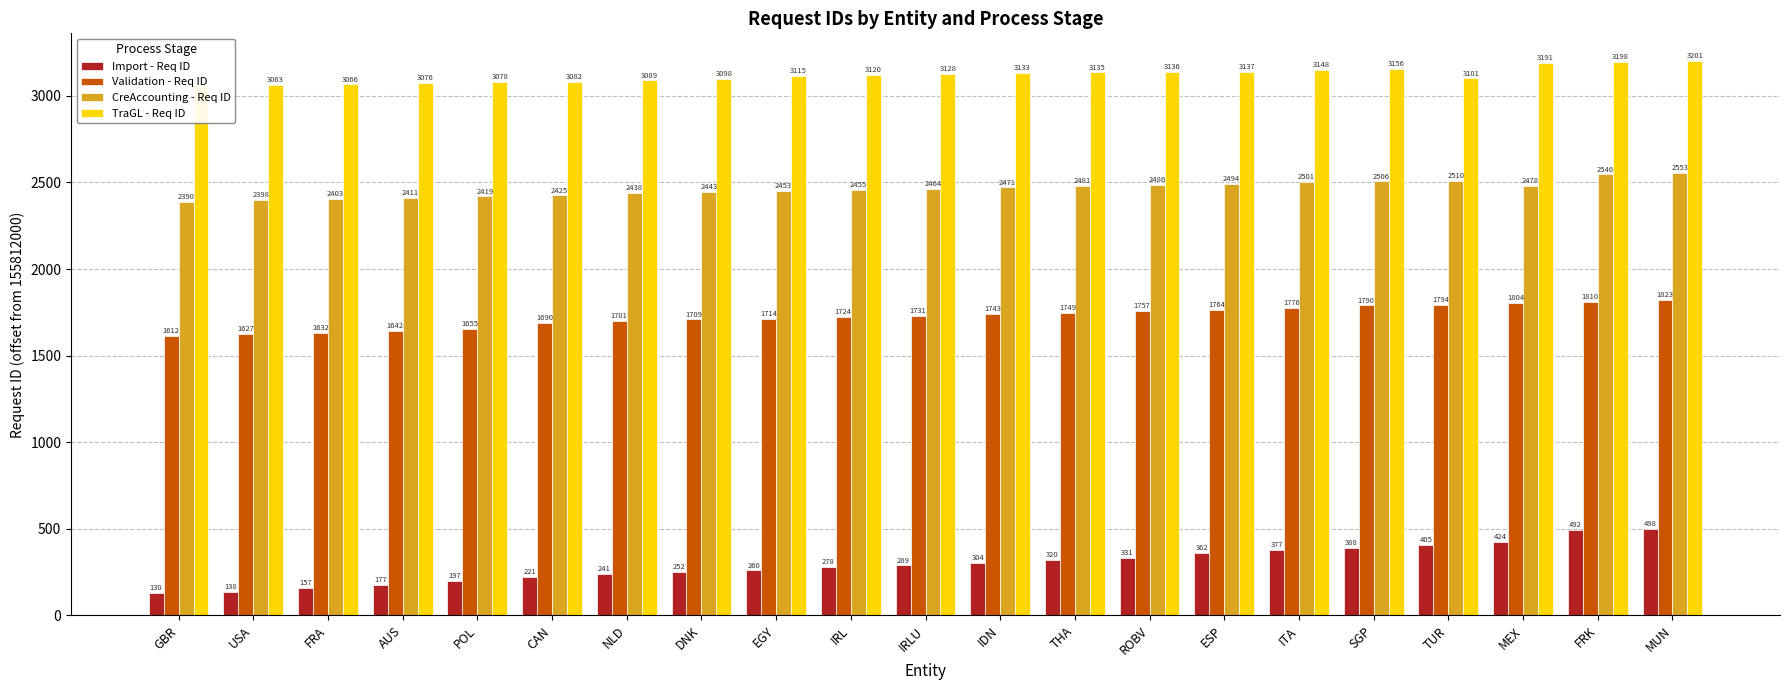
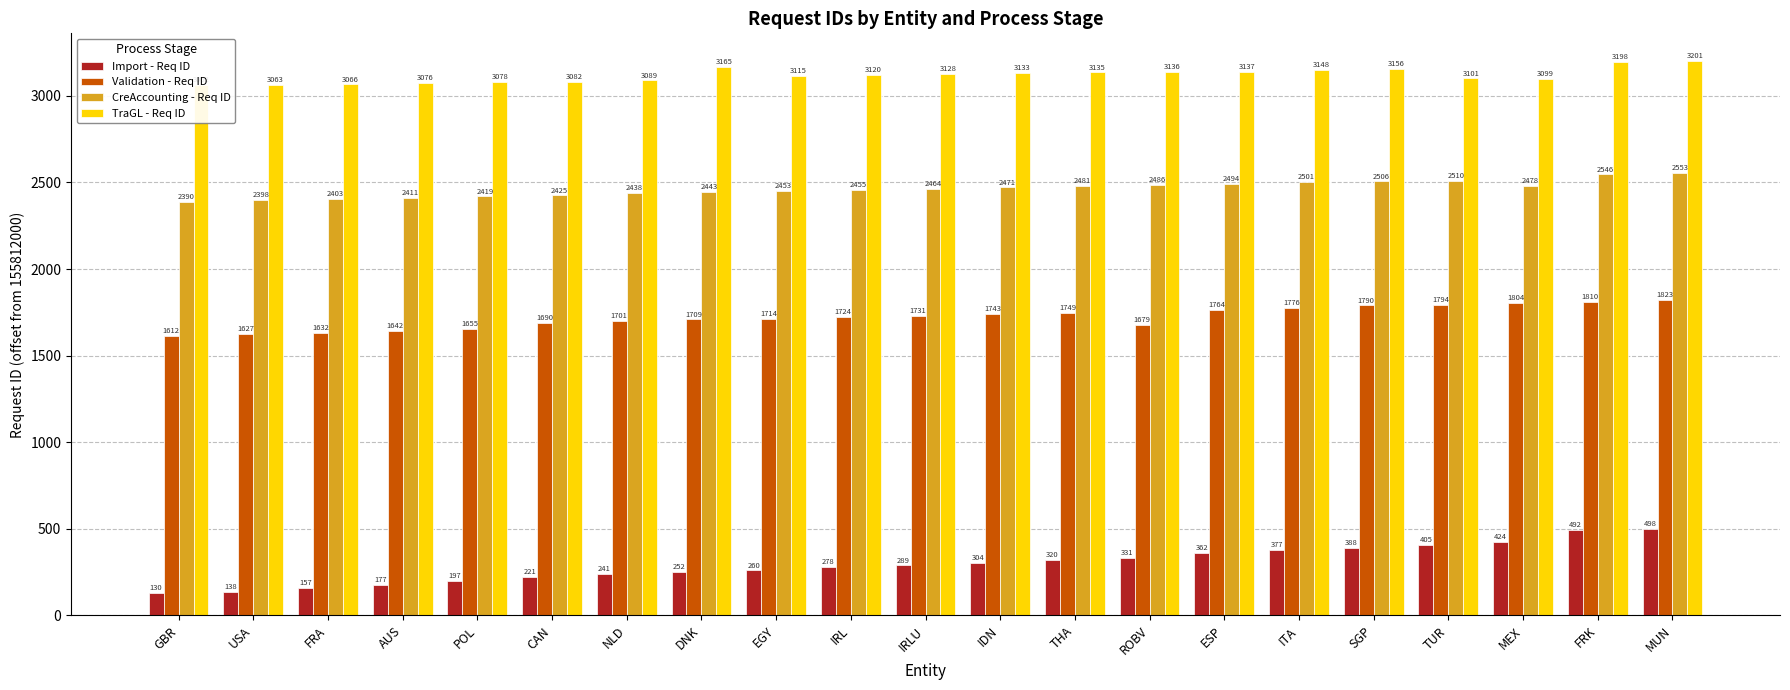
  {
    "Import - Req ID": {
      "GBR": 130,
      "USA": 138,
      "FRA": 157,
      "AUS": 177,
      "POL": 197,
      "CAN": 221,
      "NLD": 241,
      "DNK": 252,
      "EGY": 260,
      "IRL": 278,
      "IRLU": 289,
      "IDN": 304,
      "THA": 320,
      "ROBV": 331,
      "ESP": 362,
      "ITA": 377,
      "SGP": 388,
      "TUR": 405,
      "MEX": 424,
      "FRK": 492,
      "MUN": 498
    },
    "Validation - Req ID": {
      "GBR": 1612,
      "USA": 1627,
      "FRA": 1632,
      "AUS": 1642,
      "POL": 1655,
      "CAN": 1690,
      "NLD": 1701,
      "DNK": 1709,
      "EGY": 1714,
      "IRL": 1724,
      "IRLU": 1731,
      "IDN": 1743,
      "THA": 1749,
-     "ROBV": 1757,
+     "ROBV": 1679,
      "ESP": 1764,
      "ITA": 1776,
      "SGP": 1790,
      "TUR": 1794,
      "MEX": 1804,
      "FRK": 1810,
      "MUN": 1823
    },
    "CreAccounting - Req ID": {
      "GBR": 2390,
      "USA": 2398,
      "FRA": 2403,
      "AUS": 2411,
      "POL": 2419,
      "CAN": 2425,
      "NLD": 2438,
      "DNK": 2443,
      "EGY": 2453,
      "IRL": 2455,
      "IRLU": 2464,
      "IDN": 2471,
      "THA": 2481,
      "ROBV": 2486,
      "ESP": 2494,
      "ITA": 2501,
      "SGP": 2506,
      "TUR": 2510,
      "MEX": 2478,
      "FRK": 2546,
      "MUN": 2553
    },
    "TraGL - Req ID": {
      "USA": 3063,
      "FRA": 3066,
      "AUS": 3076,
      "POL": 3078,
      "CAN": 3082,
      "NLD": 3089,
-     "DNK": 3098,
+     "DNK": 3165,
      "EGY": 3115,
      "IRL": 3120,
      "IRLU": 3128,
      "IDN": 3133,
      "THA": 3135,
      "ROBV": 3136,
      "ESP": 3137,
      "ITA": 3148,
      "SGP": 3156,
      "TUR": 3101,
-     "MEX": 3191,
+     "MEX": 3099,
      "FRK": 3198,
      "MUN": 3201
    }
  }
